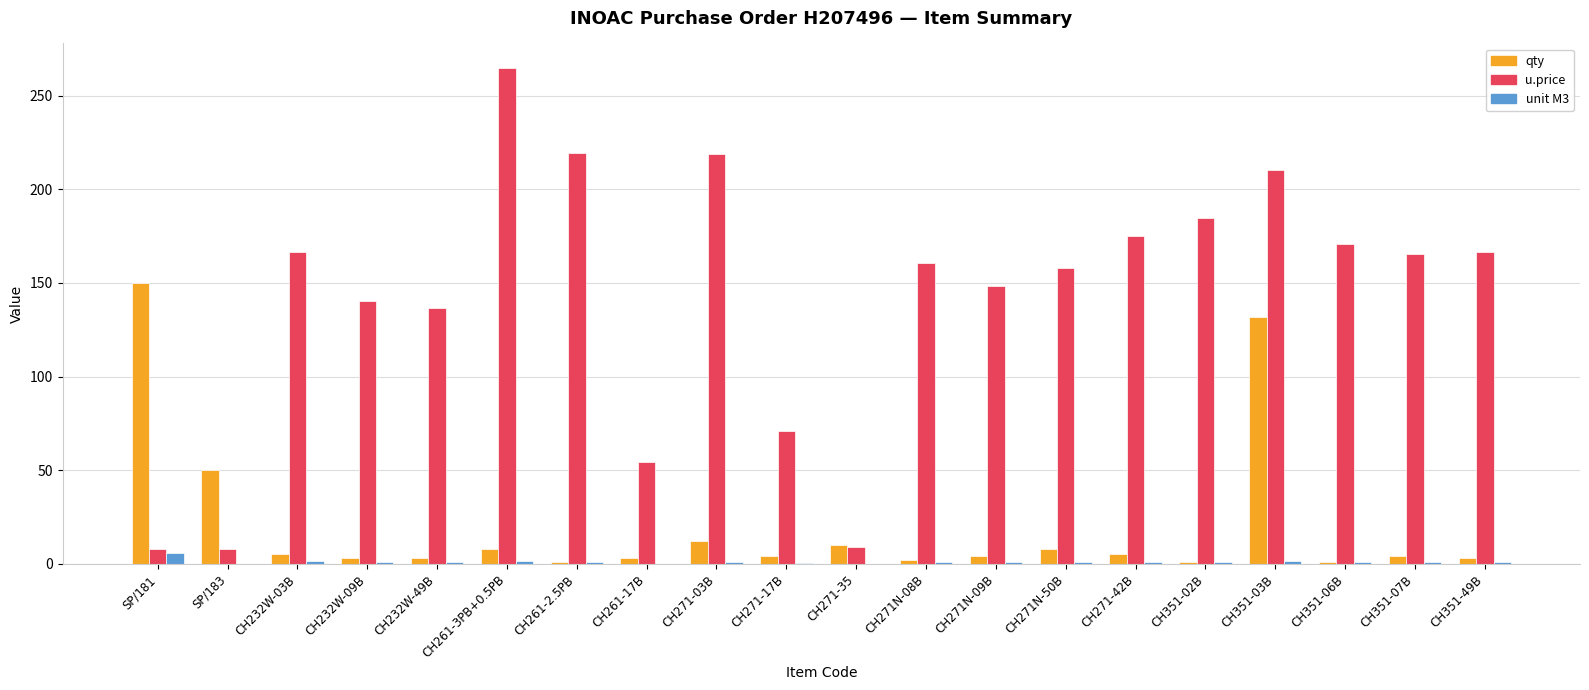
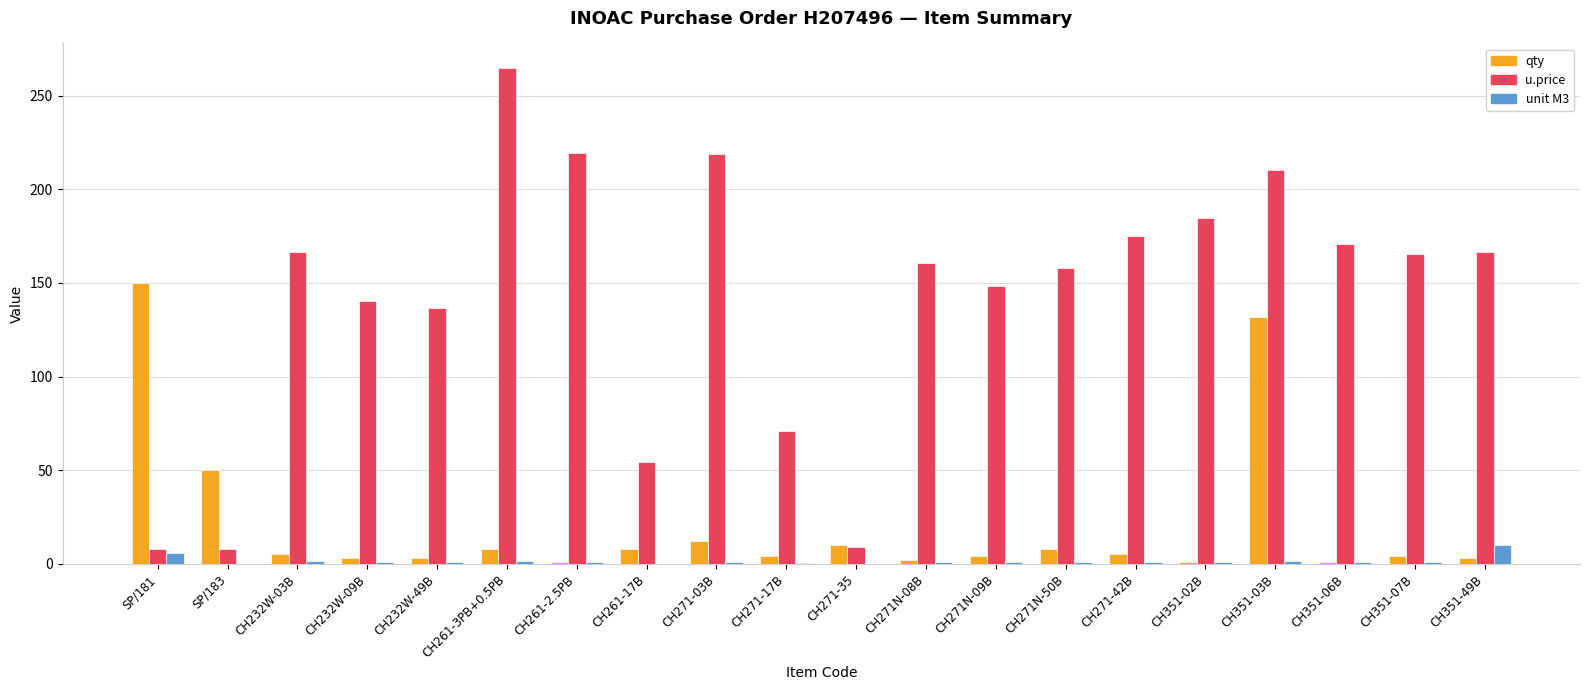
  {
    "qty": {
      "SP/181": 150,
      "SP/183": 50,
      "CH232W-03B": 5,
      "CH232W-09B": 3,
      "CH232W-49B": 3,
      "CH261-3PB+0.5PB": 8,
-     "CH261-17B": 3,
+     "CH261-17B": 8,
      "CH271-03B": 12,
      "CH271-17B": 4,
      "CH271-35": 10,
      "CH271N-08B": 2,
      "CH271N-09B": 4,
      "CH271N-50B": 8,
      "CH271-42B": 5,
      "CH351-03B": 132,
      "CH351-07B": 4,
      "CH351-49B": 3
    },
    "u.price": {
      "SP/181": 8,
      "SP/183": 8,
      "CH232W-03B": 167,
      "CH232W-09B": 140,
      "CH232W-49B": 137,
      "CH261-3PB+0.5PB": 265,
      "CH261-2.5PB": 219,
      "CH261-17B": 54,
      "CH271-03B": 219,
      "CH271-17B": 71,
      "CH271-35": 9,
      "CH271N-08B": 161,
      "CH271N-09B": 148,
      "CH271N-50B": 158,
      "CH271-42B": 175,
      "CH351-02B": 185,
      "CH351-03B": 210,
      "CH351-06B": 171,
      "CH351-07B": 165,
      "CH351-49B": 166
    },
    "unit M3": {
      "SP/181": 6,
      "SP/183": 0,
      "CH261-3PB+0.5PB": 2,
      "CH261-17B": 0,
-     "CH351-49B": 1
+     "CH351-49B": 10
    }
  }
